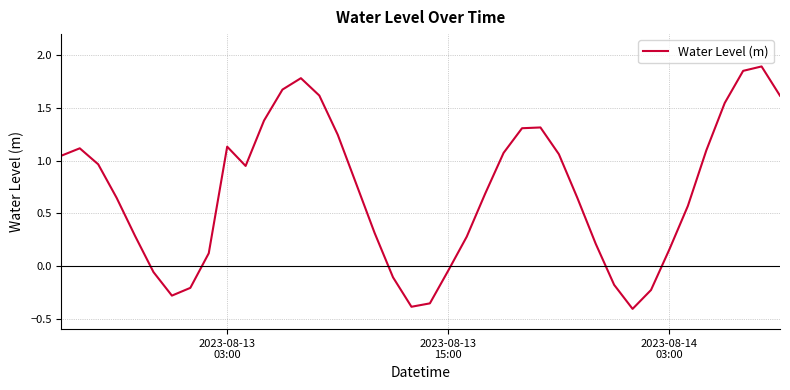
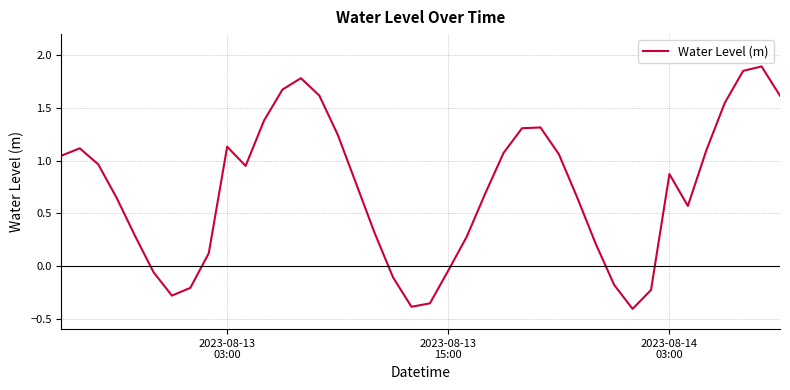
  {
    "2023-08-13 03:00": 1.13,
    "2023-08-13 15:00": -0.04,
-   "2023-08-14 03:00": 0.16
+   "2023-08-14 03:00": 0.87
  }
